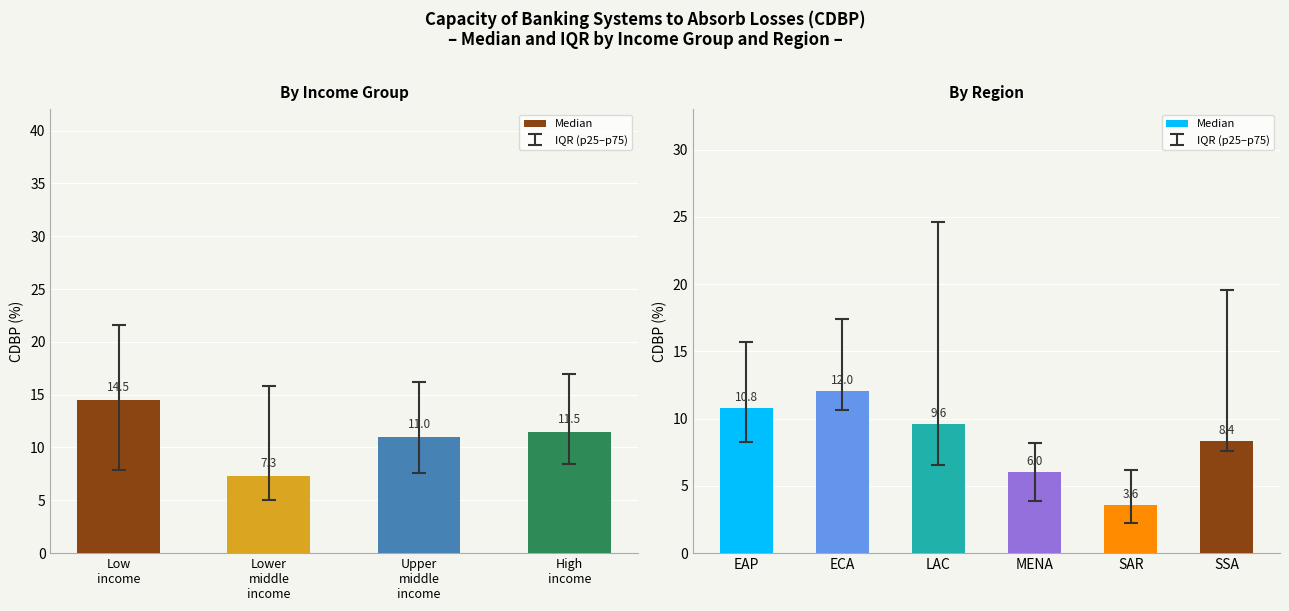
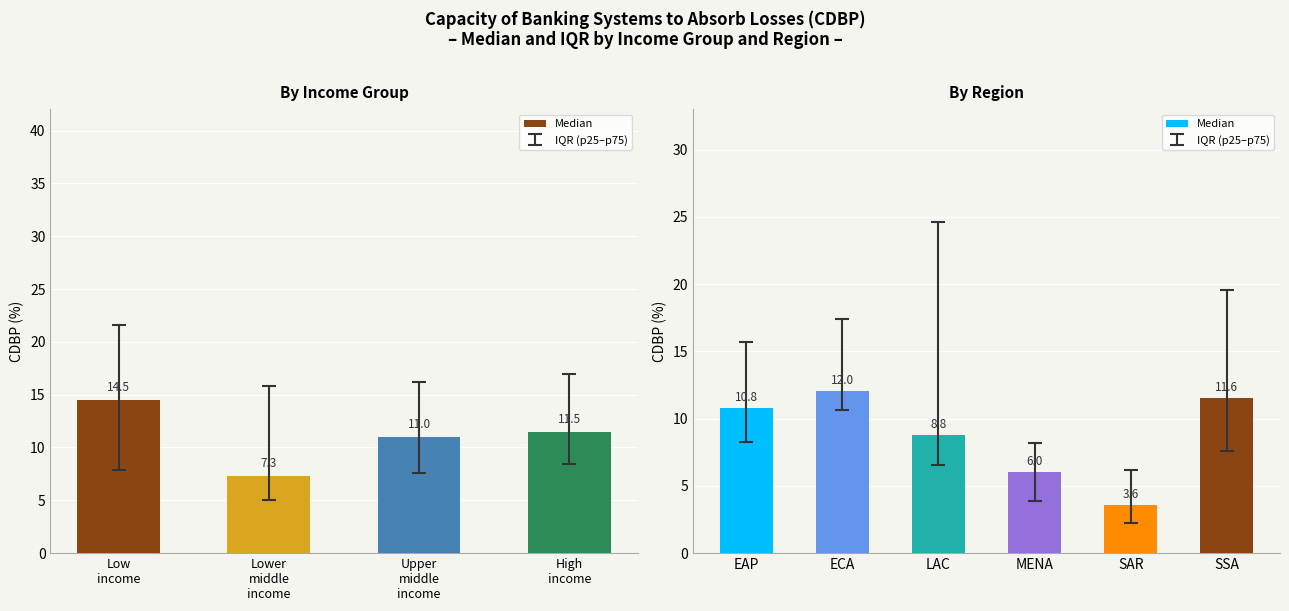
  {
    "By Region": {
      "Median": {
        "EAP": 10.8,
        "ECA": 12.0,
-       "LAC": 9.6,
+       "LAC": 8.8,
        "MENA": 6.0,
        "SAR": 3.6,
-       "SSA": 8.4
+       "SSA": 11.6
      }
    }
  }
